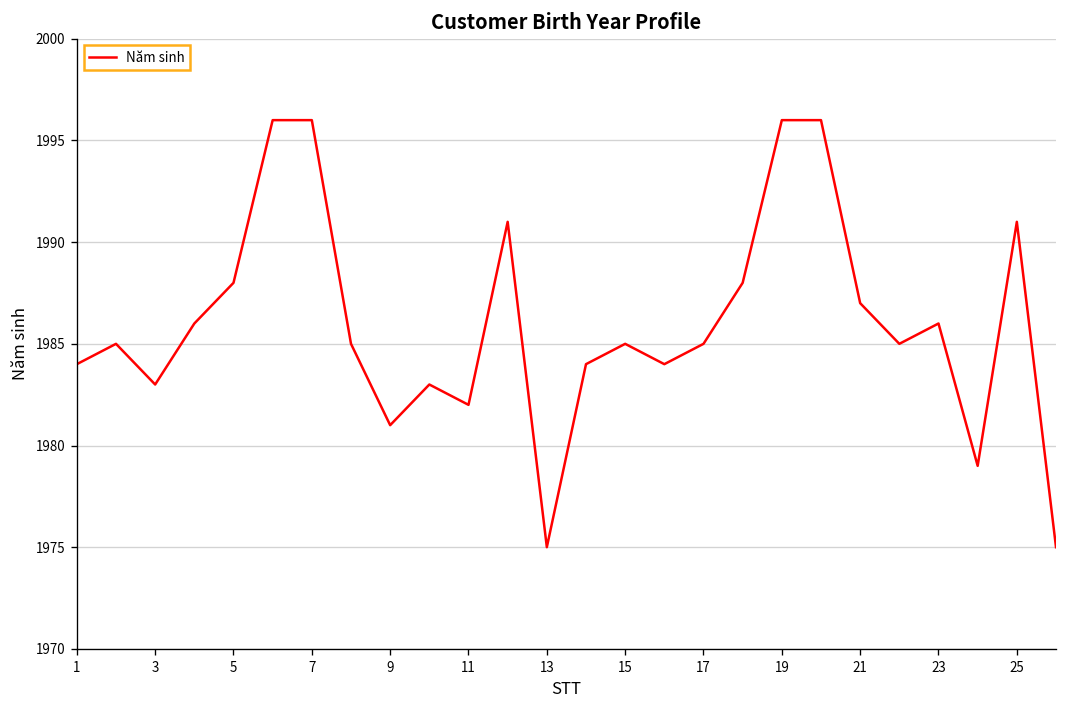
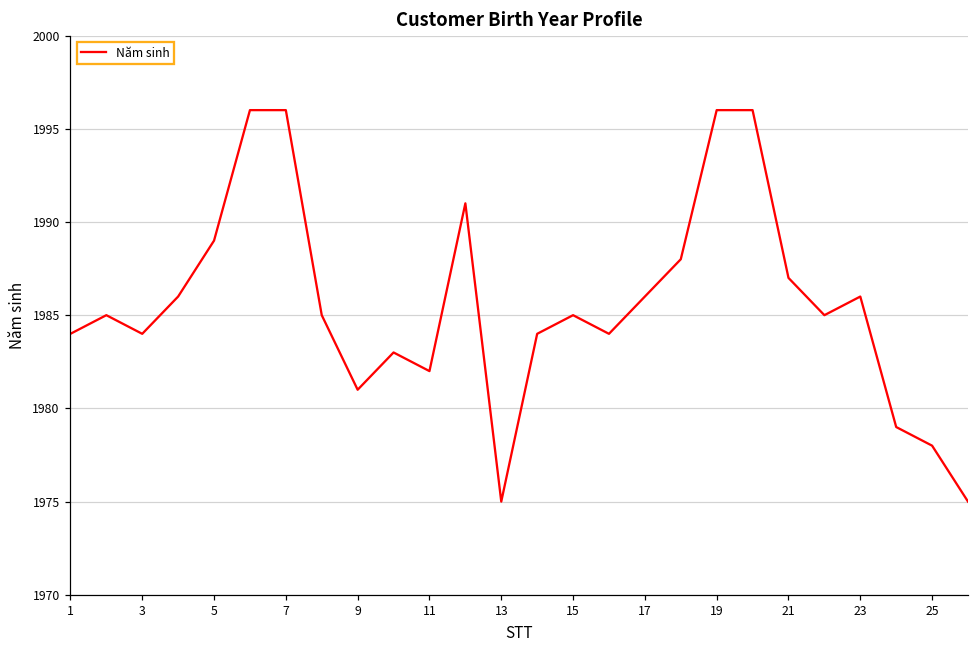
  {
    "1": 1984,
-   "3": 1983,
-   "5": 1988,
+   "3": 1984,
+   "5": 1989,
    "7": 1996,
    "9": 1981,
    "11": 1982,
    "13": 1975,
    "15": 1985,
-   "17": 1985,
+   "17": 1986,
    "19": 1996,
    "21": 1987,
    "23": 1986,
-   "25": 1991
+   "25": 1978
  }
